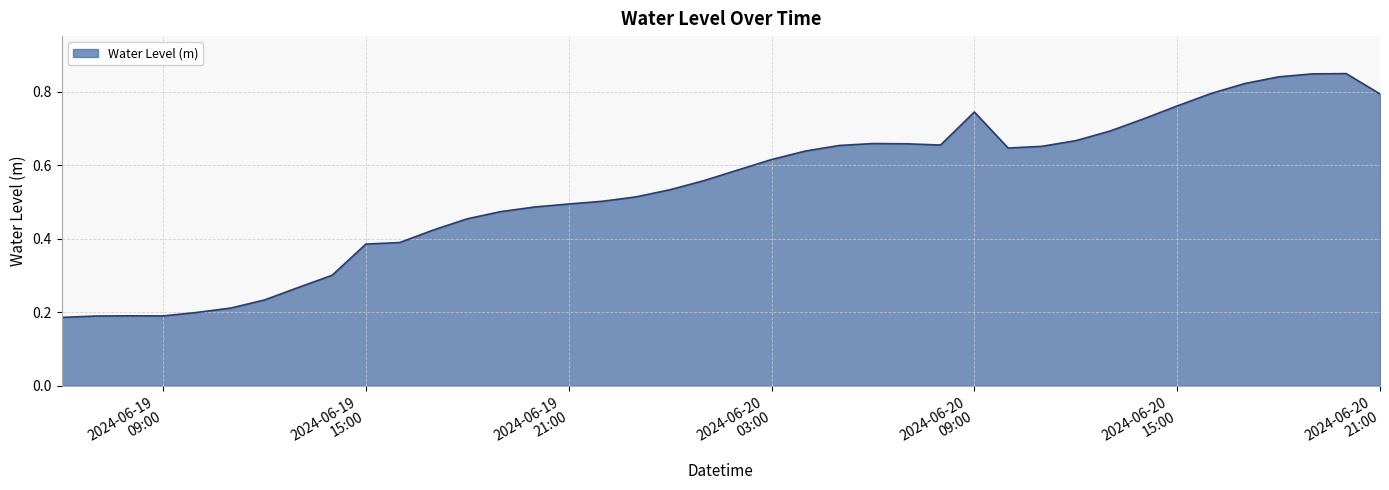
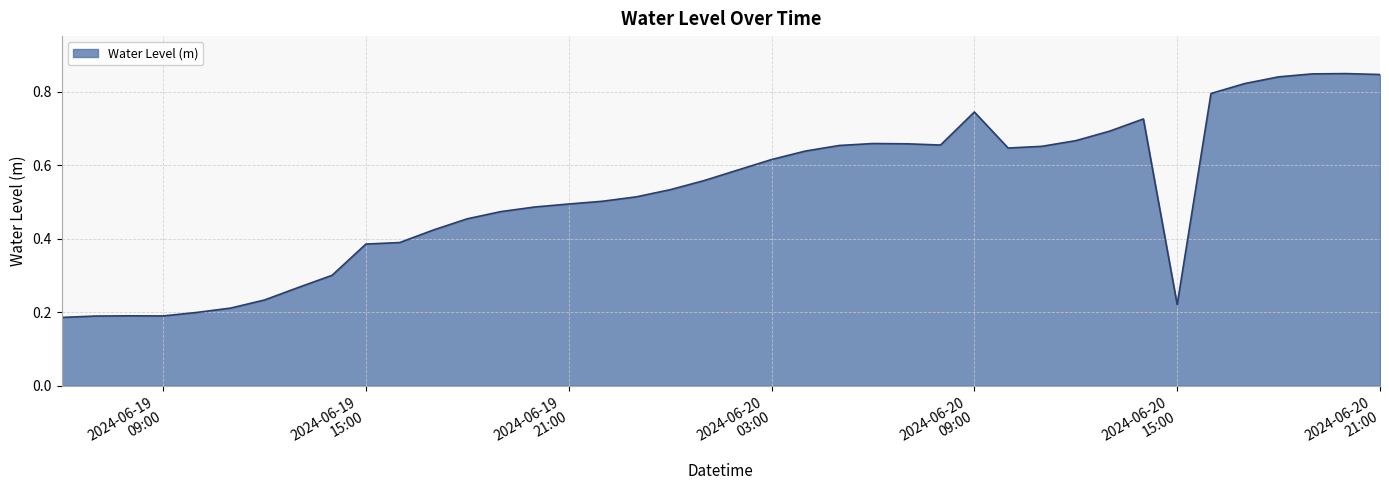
  {
    "2024-06-19 09:00": 0.19,
    "2024-06-19 15:00": 0.39,
    "2024-06-19 21:00": 0.49,
    "2024-06-20 03:00": 0.62,
    "2024-06-20 09:00": 0.74,
-   "2024-06-20 15:00": 0.76,
-   "2024-06-20 21:00": 0.79
+   "2024-06-20 15:00": 0.22,
+   "2024-06-20 21:00": 0.85
  }
